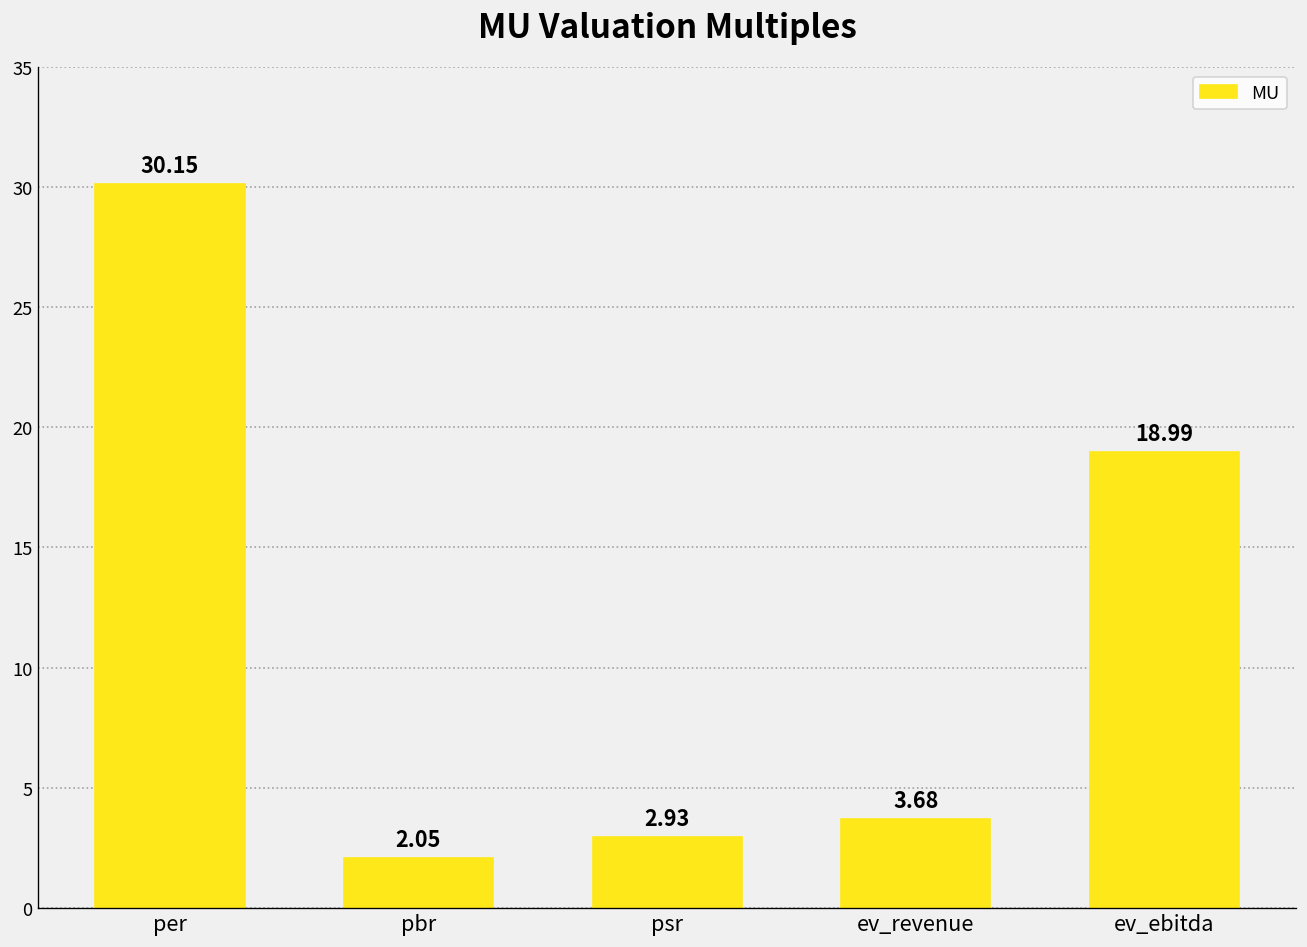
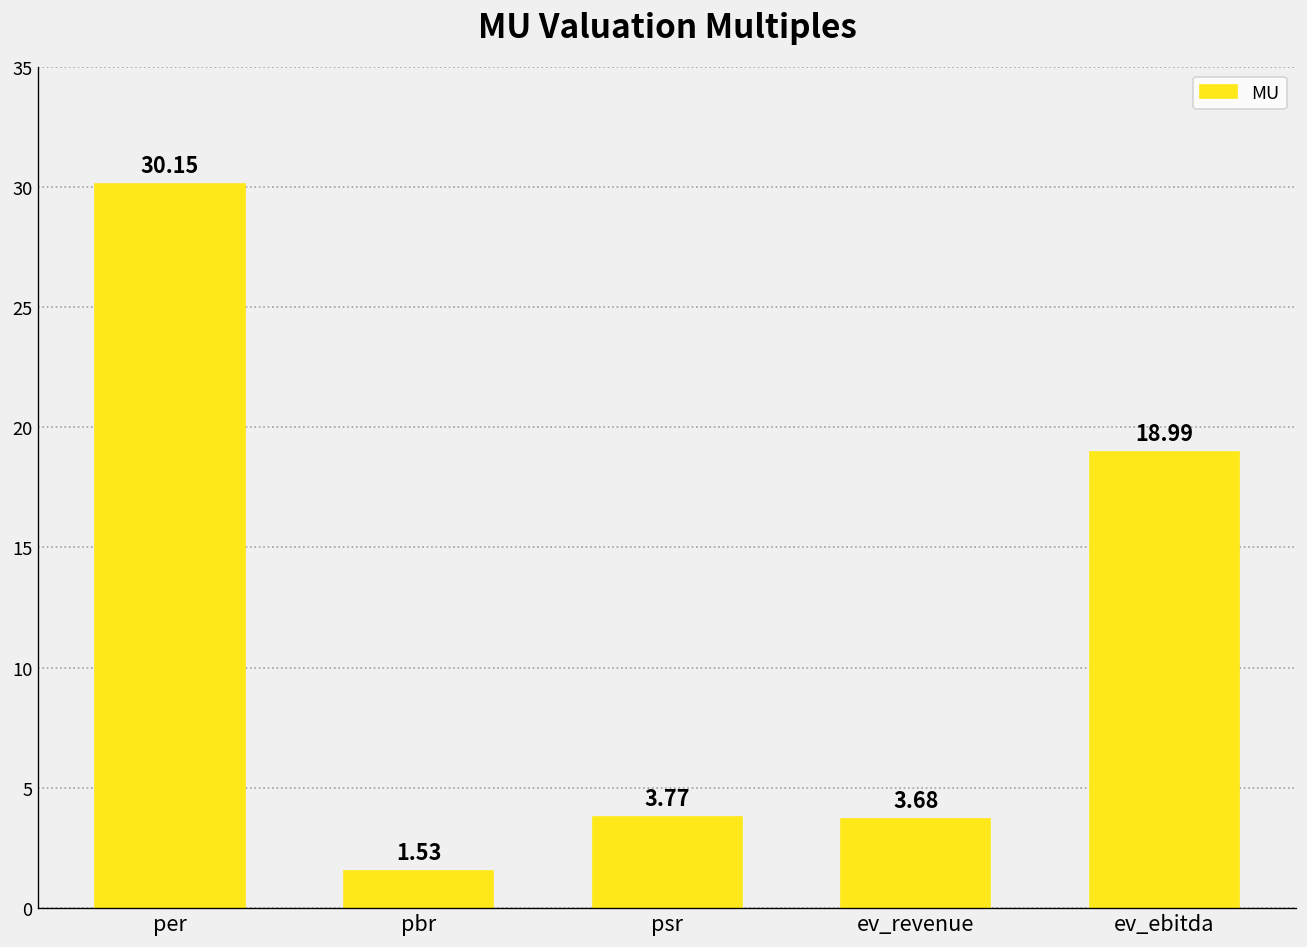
  {
    "per": 30.15,
-   "pbr": 2.05,
-   "psr": 2.93,
+   "pbr": 1.53,
+   "psr": 3.77,
    "ev_revenue": 3.68,
    "ev_ebitda": 18.99
  }
